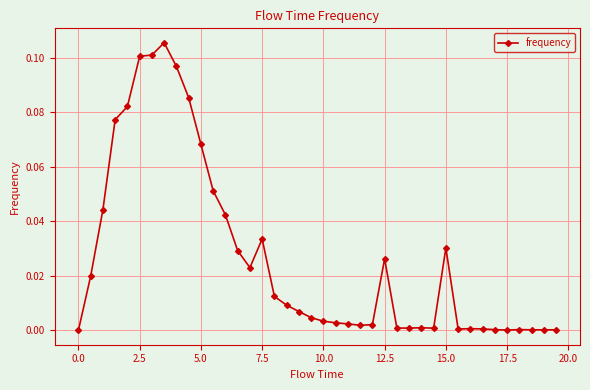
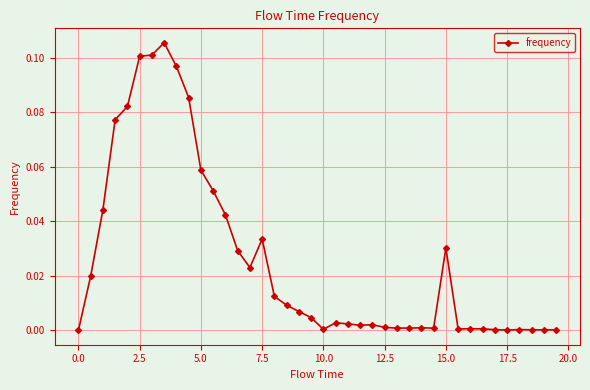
  {
    "0.0": 0.000,
    "2.5": 0.101,
-   "5.0": 0.068,
+   "5.0": 0.059,
    "7.5": 0.034,
-   "10.0": 0.003,
-   "12.5": 0.026,
+   "10.0": 0.000,
+   "12.5": 0.001,
    "15.0": 0.030,
    "17.5": 0.000
  }
